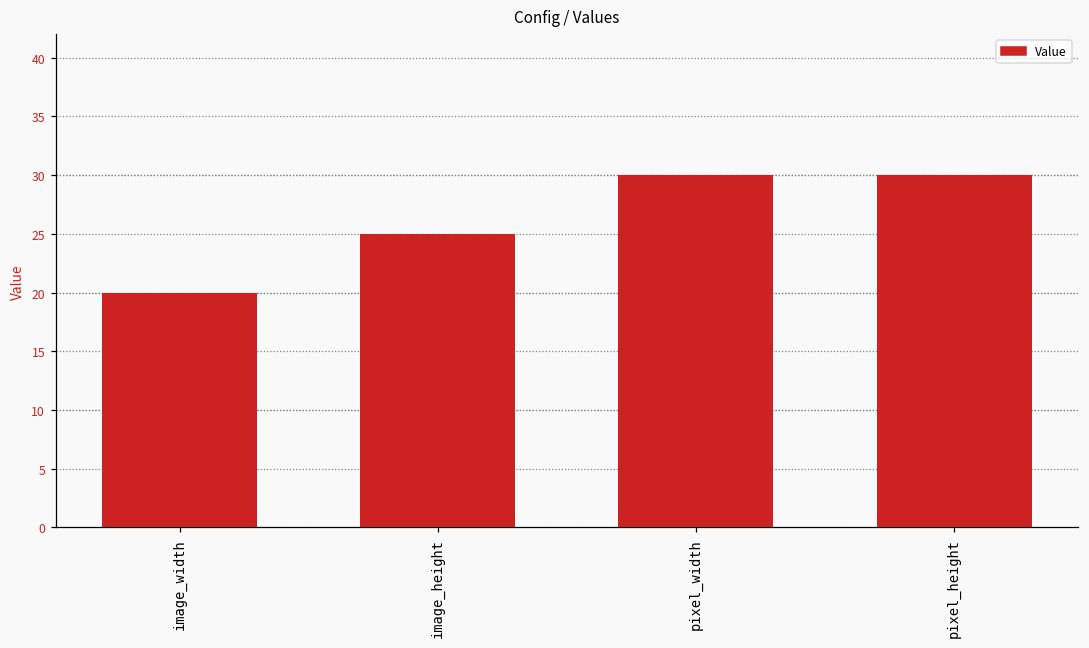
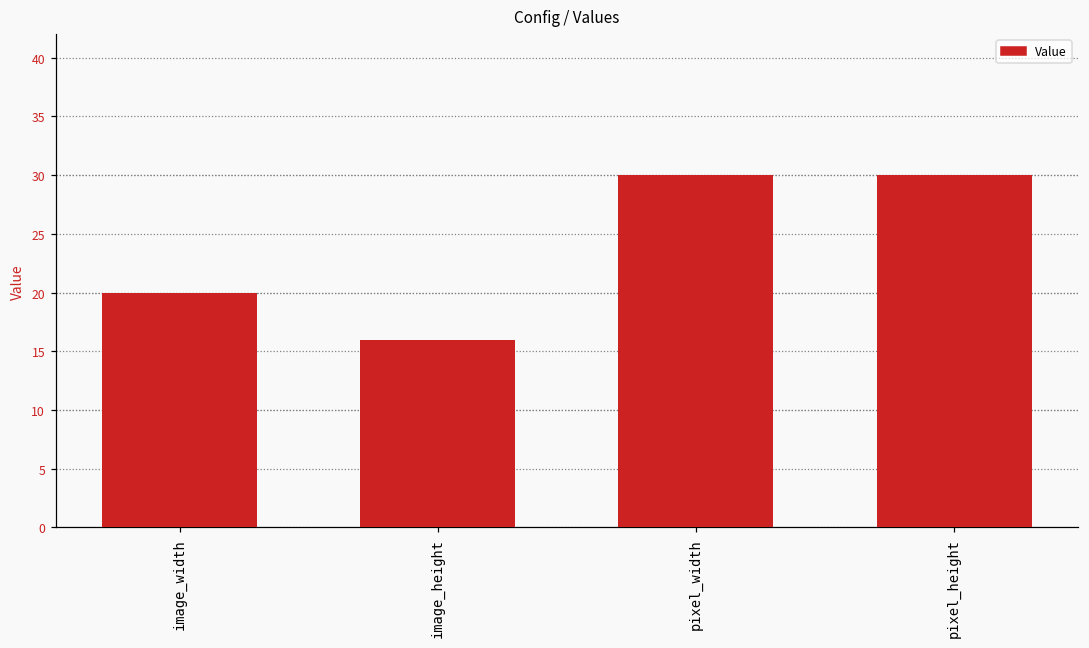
  {
    "image_width": 20,
-   "image_height": 25,
+   "image_height": 16,
    "pixel_width": 30,
    "pixel_height": 30
  }
